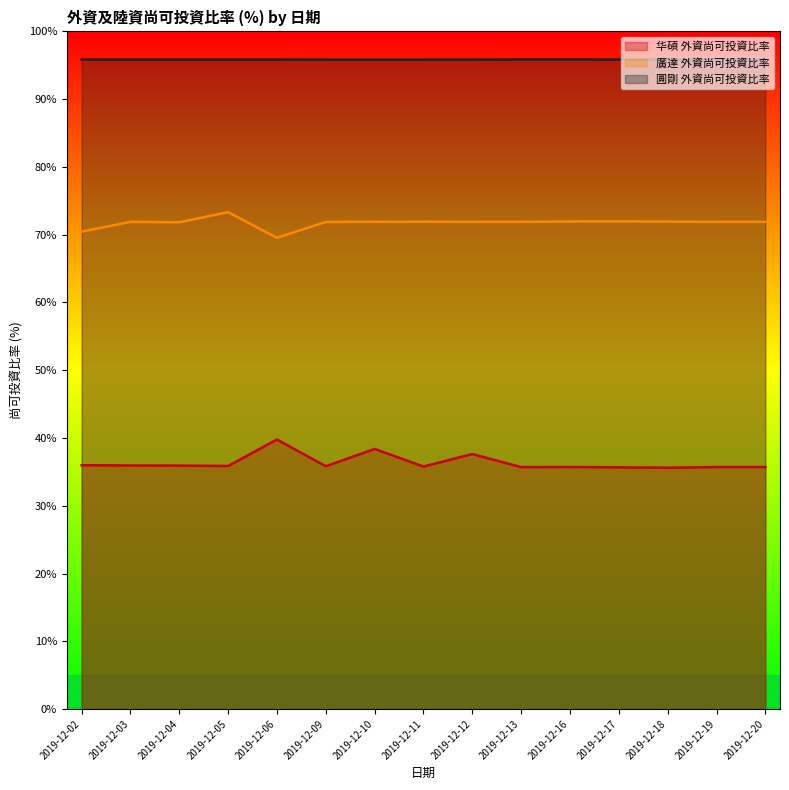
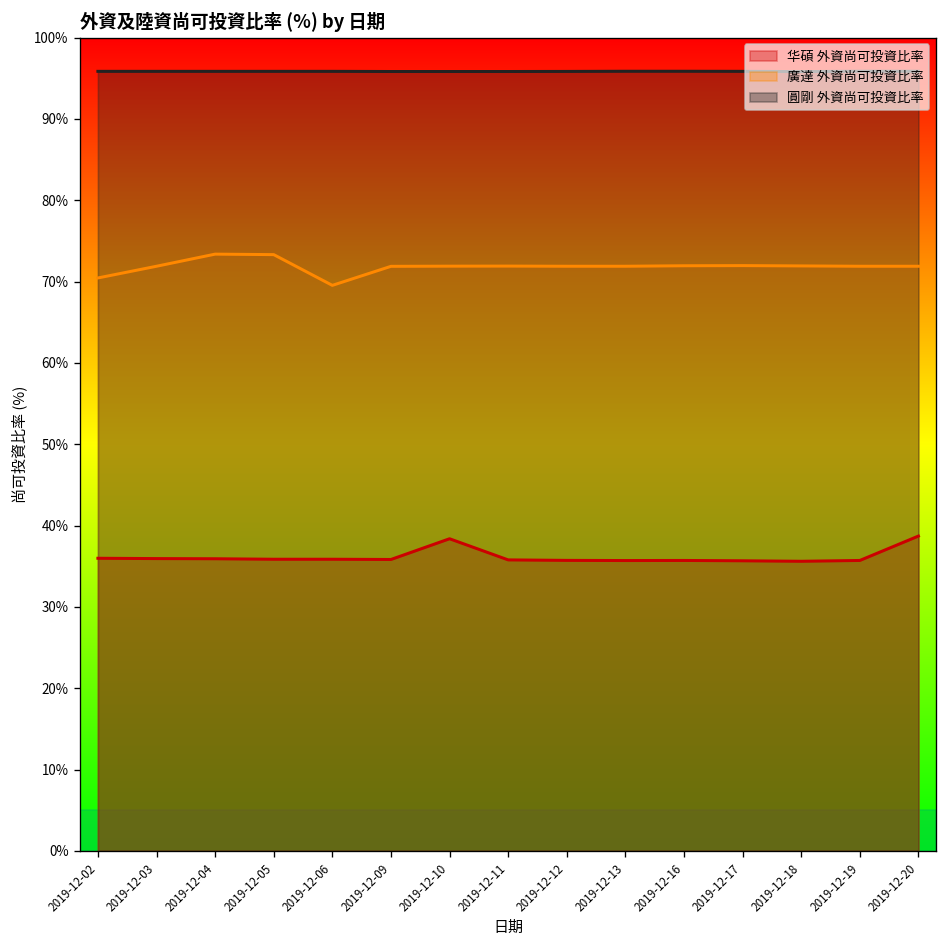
  {
    "华碩 外資尚可投資比率": {
      "2019-12-02": "36%",
      "2019-12-03": "36%",
      "2019-12-04": "36%",
      "2019-12-05": "36%",
-     "2019-12-06": "40%",
+     "2019-12-06": "36%",
      "2019-12-09": "36%",
      "2019-12-10": "38%",
      "2019-12-11": "36%",
-     "2019-12-12": "38%",
+     "2019-12-12": "36%",
      "2019-12-13": "36%",
      "2019-12-16": "36%",
      "2019-12-17": "36%",
      "2019-12-18": "36%",
      "2019-12-19": "36%",
-     "2019-12-20": "36%"
+     "2019-12-20": "39%"
    },
    "廣達 外資尚可投資比率": {
      "2019-12-02": "70%",
      "2019-12-03": "72%",
-     "2019-12-04": "72%",
+     "2019-12-04": "73%",
      "2019-12-05": "73%",
      "2019-12-06": "70%",
      "2019-12-09": "72%",
      "2019-12-10": "72%",
      "2019-12-11": "72%",
      "2019-12-12": "72%",
      "2019-12-13": "72%",
      "2019-12-16": "72%",
      "2019-12-17": "72%",
      "2019-12-18": "72%",
      "2019-12-19": "72%",
      "2019-12-20": "72%"
    },
    "圓剛 外資尚可投資比率": {
      "2019-12-02": "96%",
      "2019-12-03": "96%",
      "2019-12-04": "96%",
      "2019-12-05": "96%",
      "2019-12-06": "96%",
      "2019-12-09": "96%",
      "2019-12-10": "96%",
      "2019-12-11": "96%",
      "2019-12-12": "96%",
      "2019-12-13": "96%",
      "2019-12-16": "96%",
      "2019-12-17": "96%"
    }
  }
